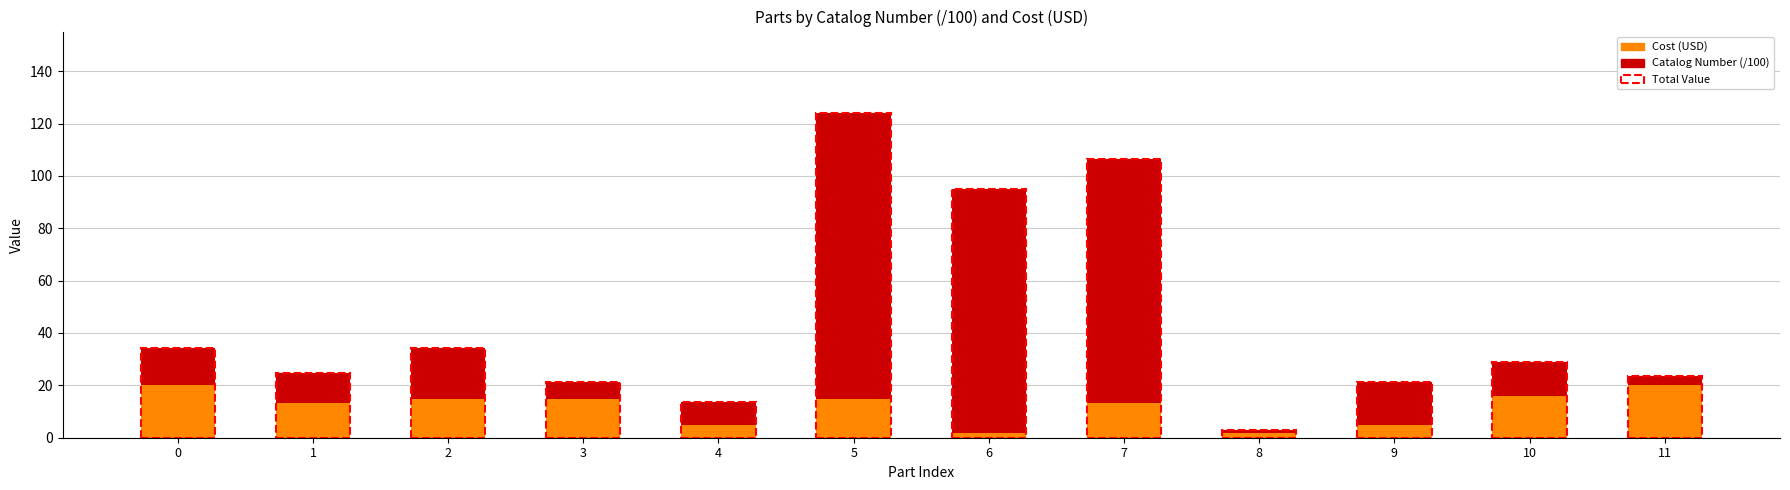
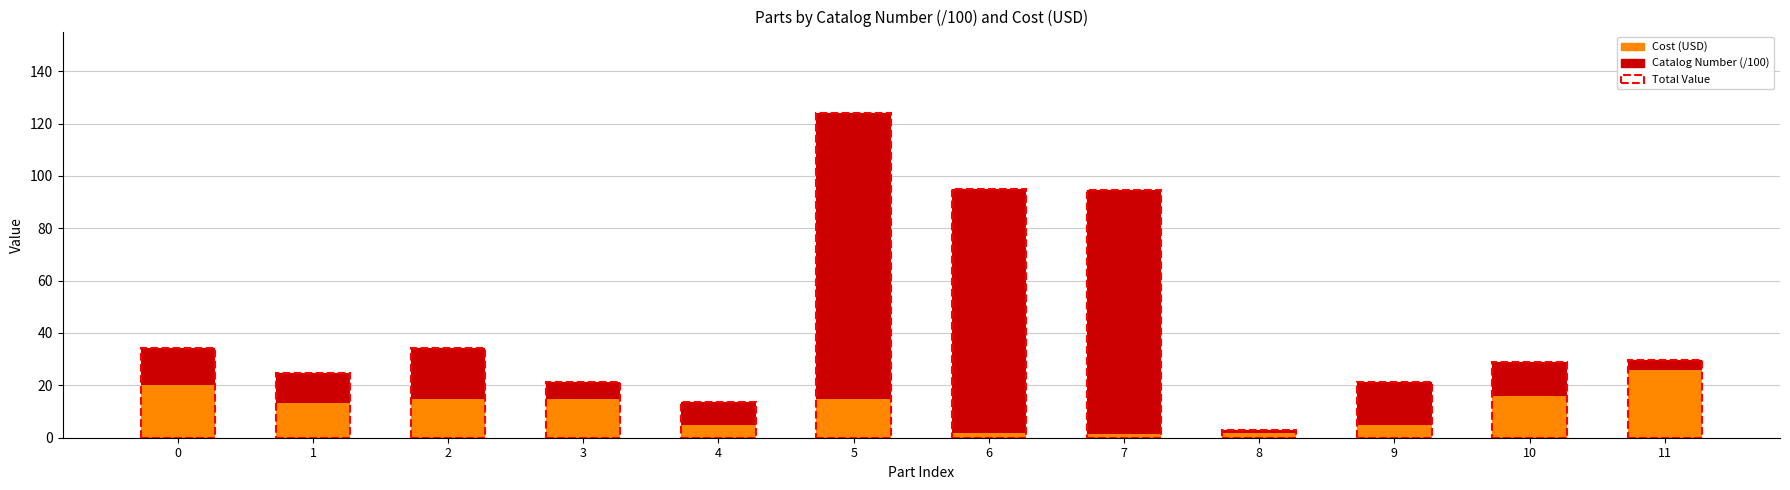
  {
    "Cost (USD)": {
      "0": 20,
      "1": 13,
      "2": 15,
      "3": 15,
      "4": 5,
      "5": 15,
      "6": 2,
-     "7": 13,
+     "7": 2,
      "8": 2,
      "9": 5,
      "10": 16,
-     "11": 20
+     "11": 26
    },
    "Catalog Number (/100)": {
      "0": 14,
      "1": 11,
      "2": 19,
      "3": 7,
      "4": 9,
      "5": 109,
      "6": 93,
      "7": 93,
      "9": 16,
      "10": 13,
      "11": 4
    }
  }
